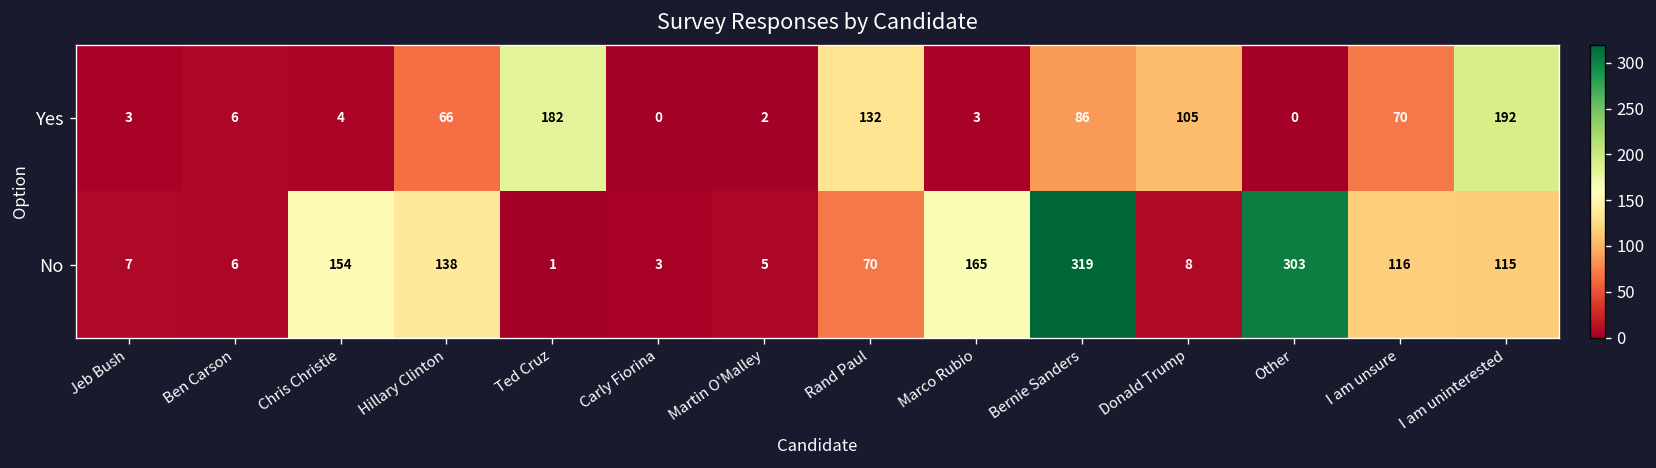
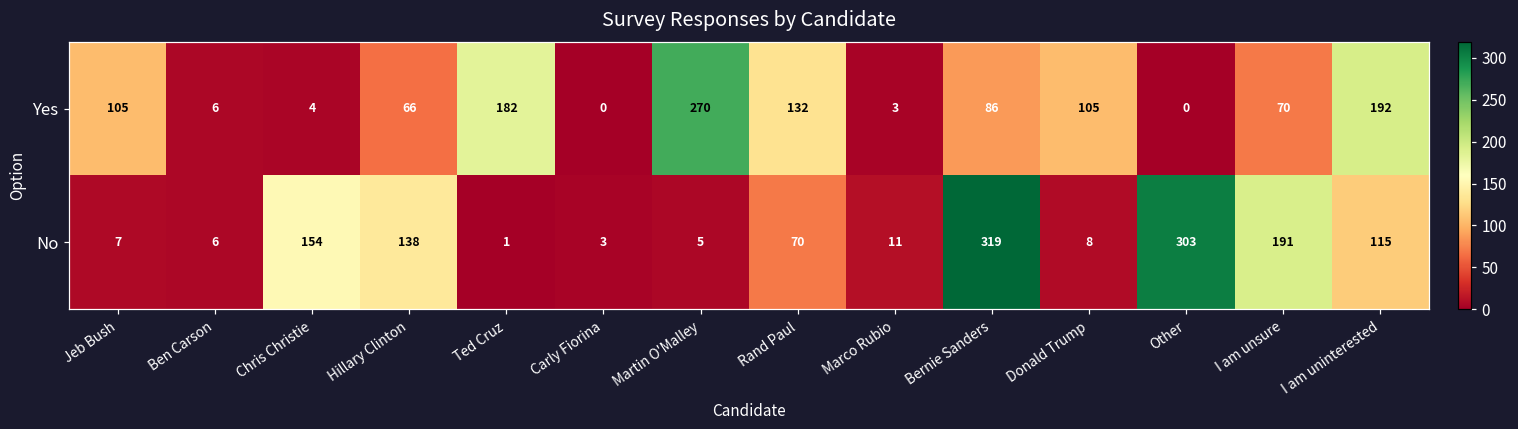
  {
    "Yes": {
-     "Jeb Bush": 3,
+     "Jeb Bush": 105,
      "Ben Carson": 6,
      "Chris Christie": 4,
      "Hillary Clinton": 66,
      "Ted Cruz": 182,
      "Carly Fiorina": 0,
-     "Martin O'Malley": 2,
+     "Martin O'Malley": 270,
      "Rand Paul": 132,
      "Marco Rubio": 3,
      "Bernie Sanders": 86,
      "Donald Trump": 105,
      "Other": 0,
      "I am unsure": 70,
      "I am uninterested": 192
    },
    "No": {
      "Jeb Bush": 7,
      "Ben Carson": 6,
      "Chris Christie": 154,
      "Hillary Clinton": 138,
      "Ted Cruz": 1,
      "Carly Fiorina": 3,
      "Martin O'Malley": 5,
      "Rand Paul": 70,
-     "Marco Rubio": 165,
+     "Marco Rubio": 11,
      "Bernie Sanders": 319,
      "Donald Trump": 8,
      "Other": 303,
-     "I am unsure": 116,
+     "I am unsure": 191,
      "I am uninterested": 115
    }
  }
